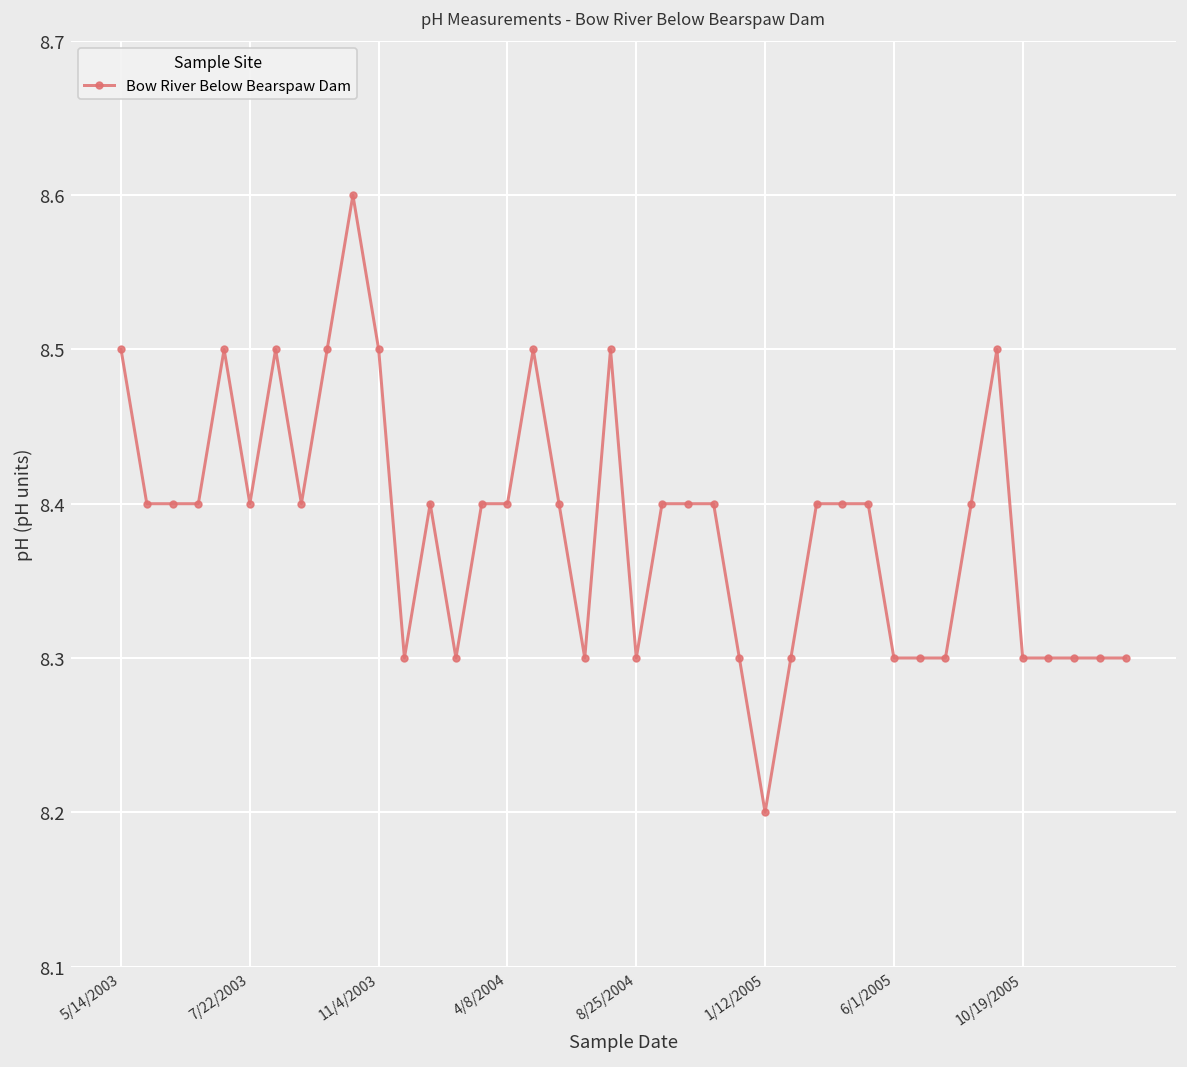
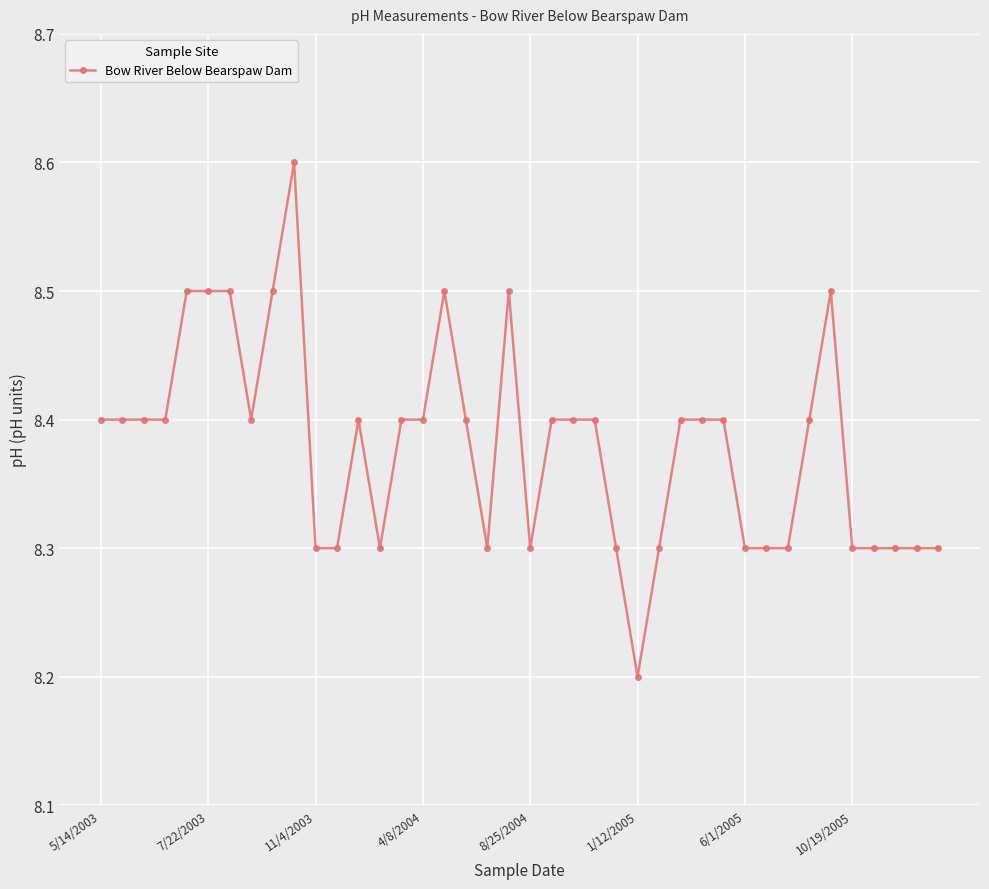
  {
-   "5/14/2003": 8.5,
-   "7/22/2003": 8.4,
-   "11/4/2003": 8.5,
+   "5/14/2003": 8.4,
+   "7/22/2003": 8.5,
+   "11/4/2003": 8.3,
    "4/8/2004": 8.4,
    "8/25/2004": 8.3,
    "1/12/2005": 8.2,
    "6/1/2005": 8.3,
    "10/19/2005": 8.3
  }
